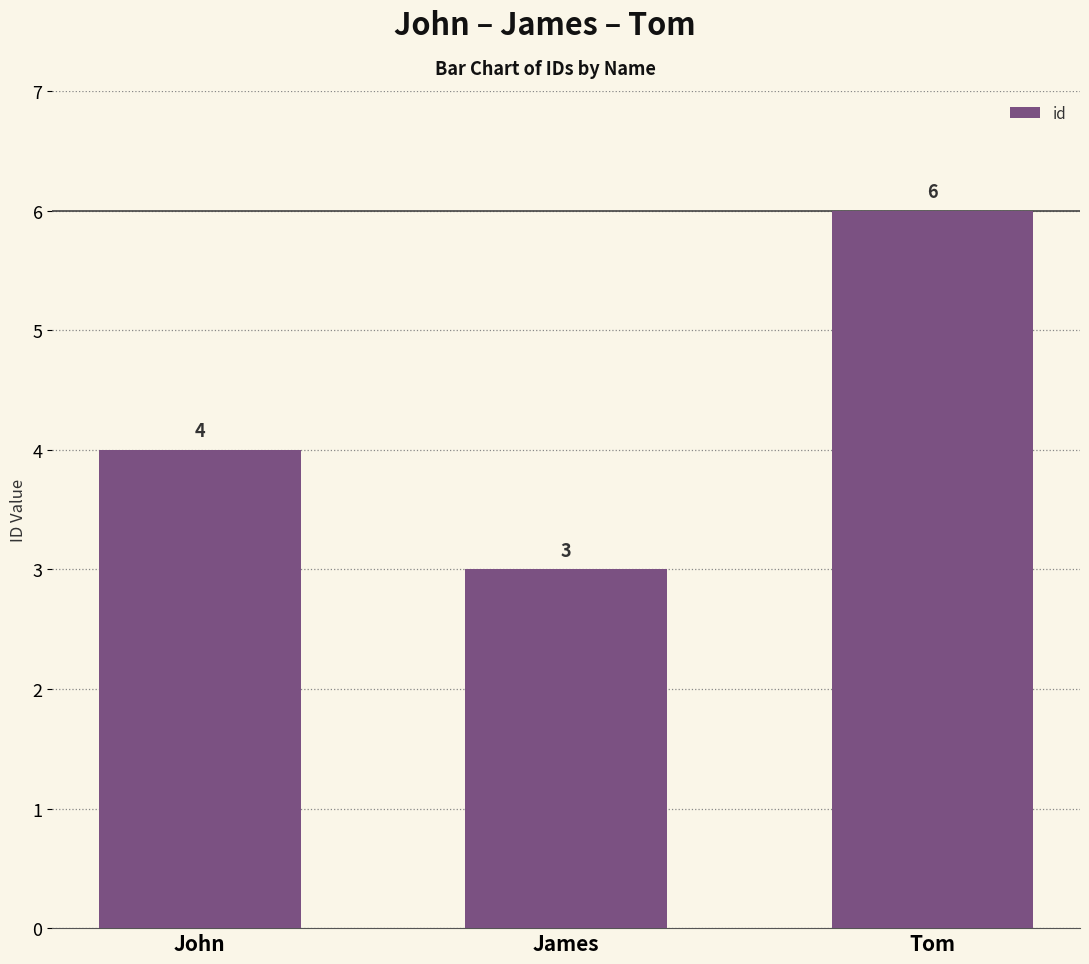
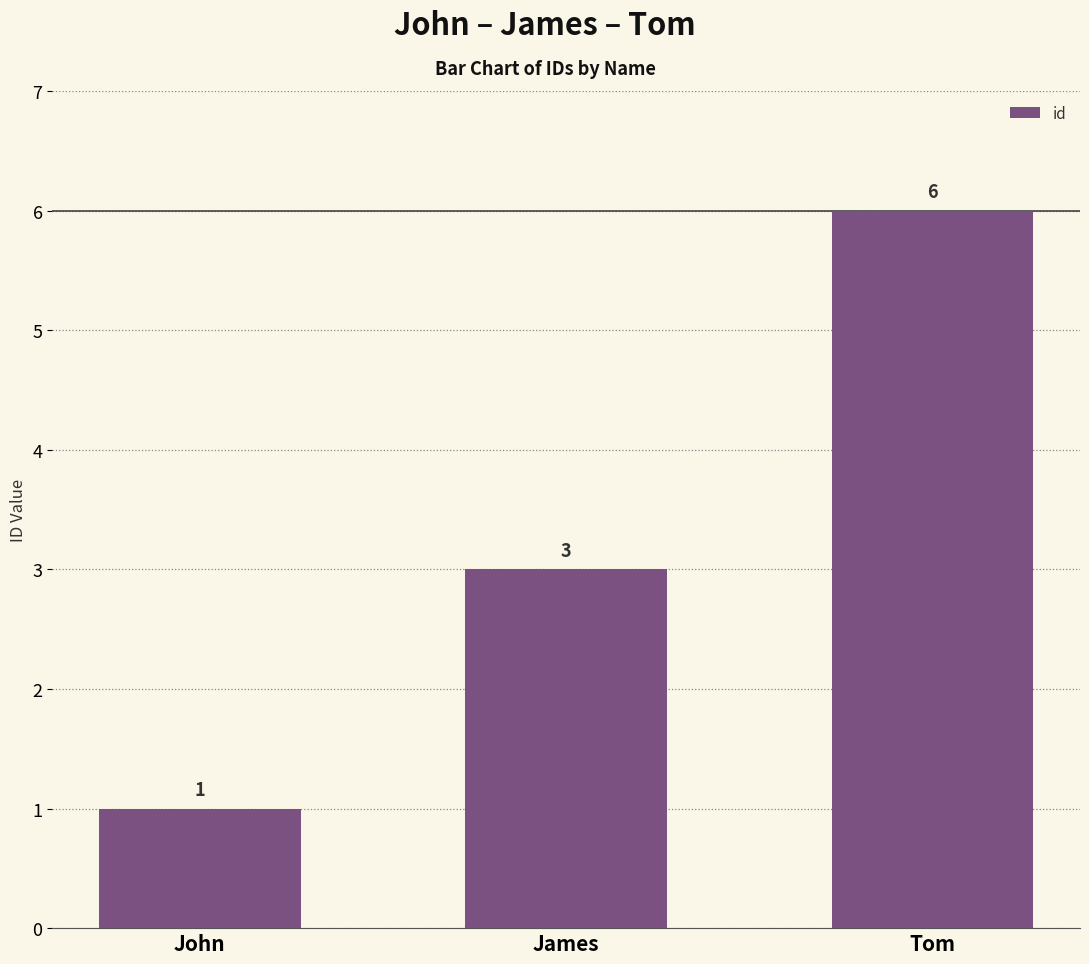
  {
-   "John": 4,
+   "John": 1,
    "James": 3,
    "Tom": 6
  }
